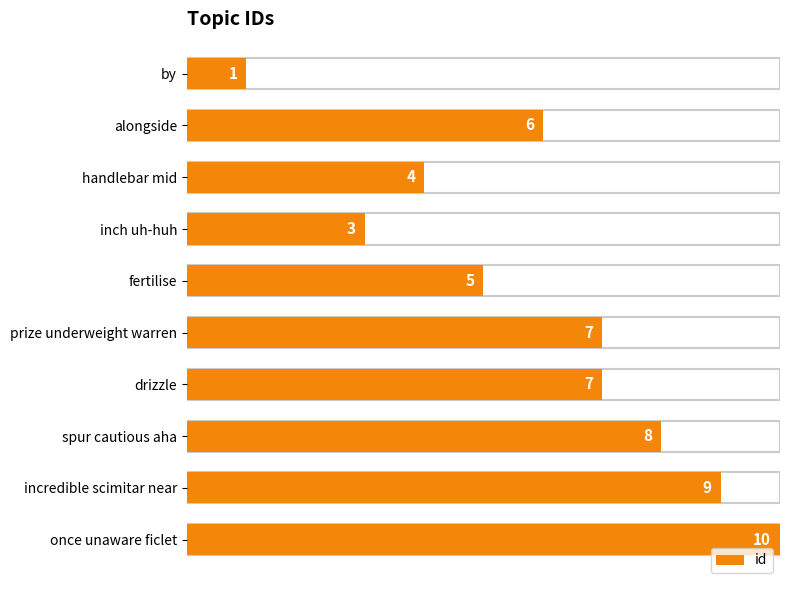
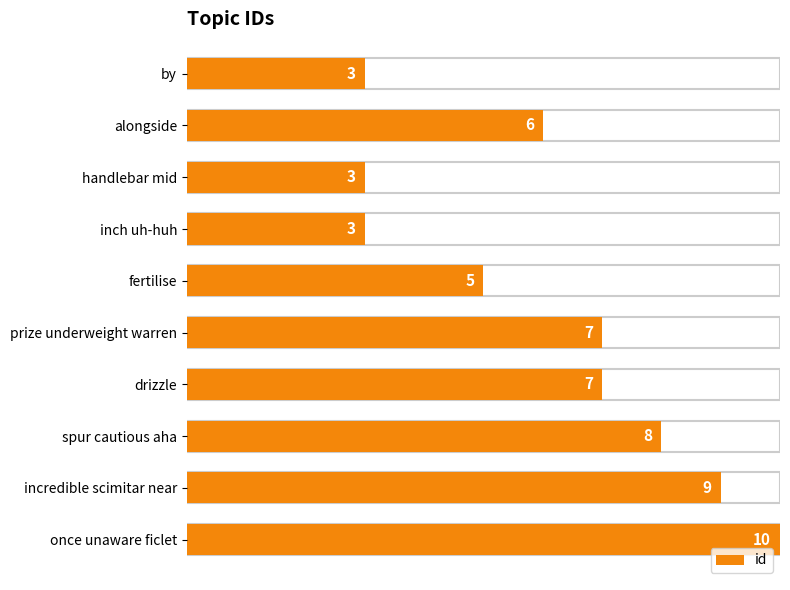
  {
    "id": {
-     "by": 1,
-     "handlebar mid": 4,
+     "by": 3,
+     "handlebar mid": 3,
      "once unaware ficlet": 10
    }
  }
